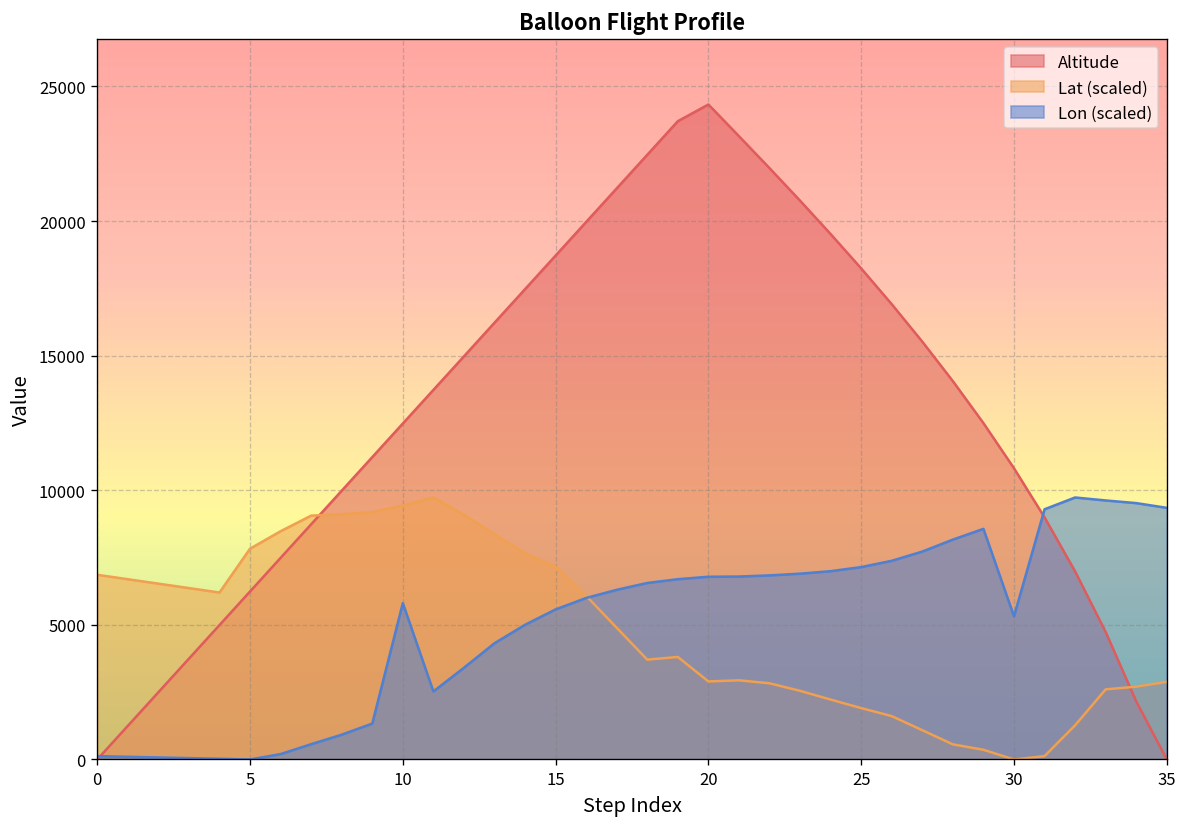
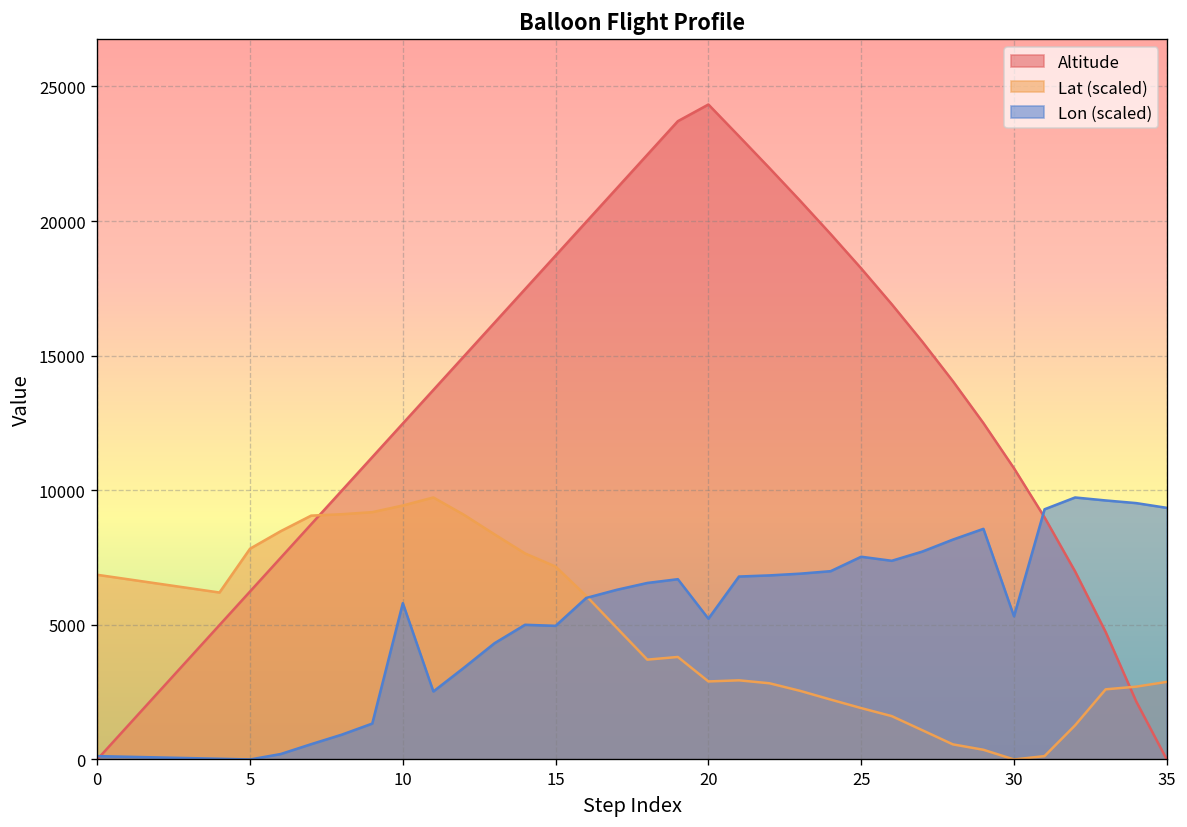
  {
    "Lon (scaled)": {
      "0": 100,
      "5": 0,
      "10": 5800,
-     "15": 5600,
-     "20": 6800,
-     "25": 7100,
+     "15": 5000,
+     "20": 5200,
+     "25": 7500,
      "30": 5300,
      "35": 9300
    }
  }
